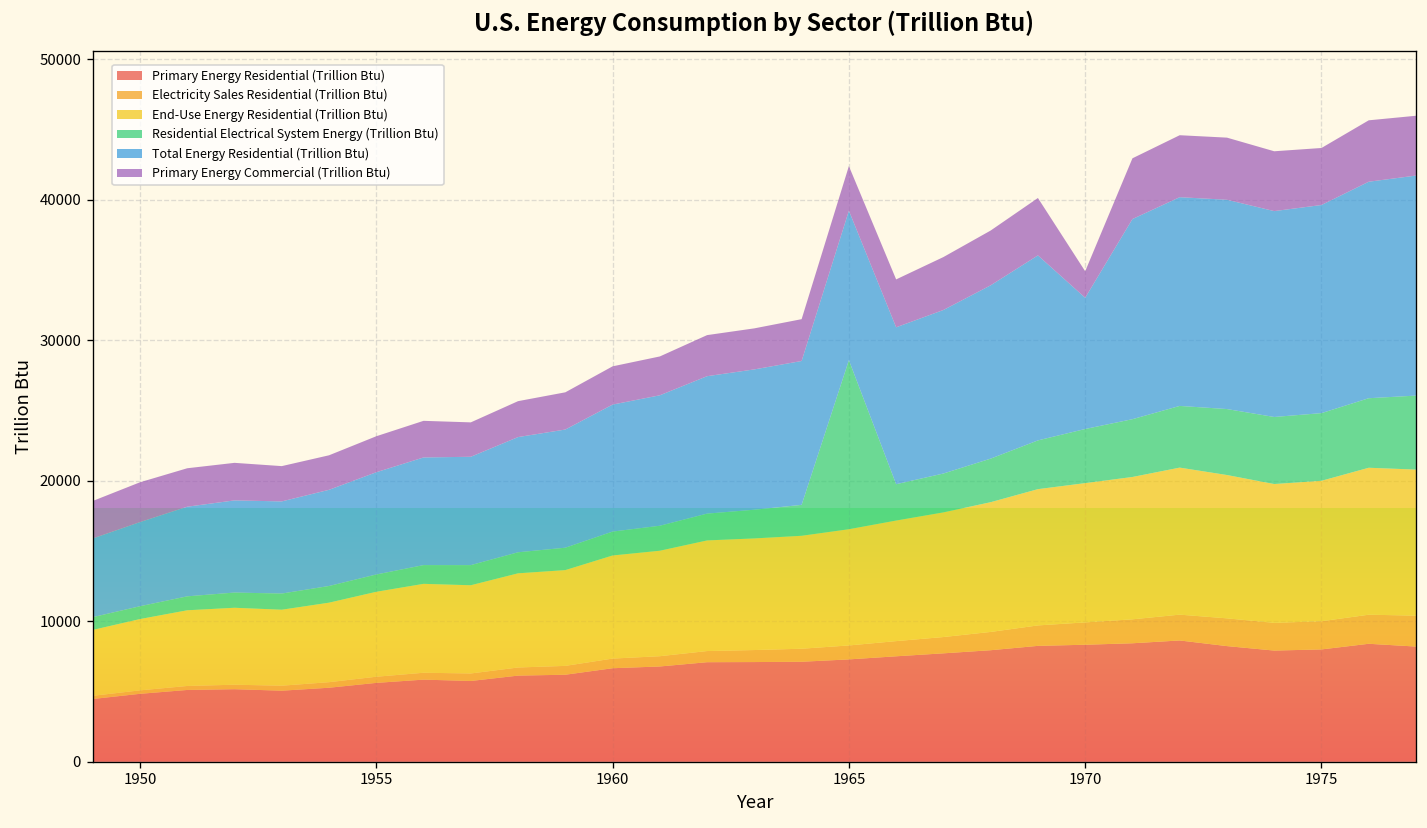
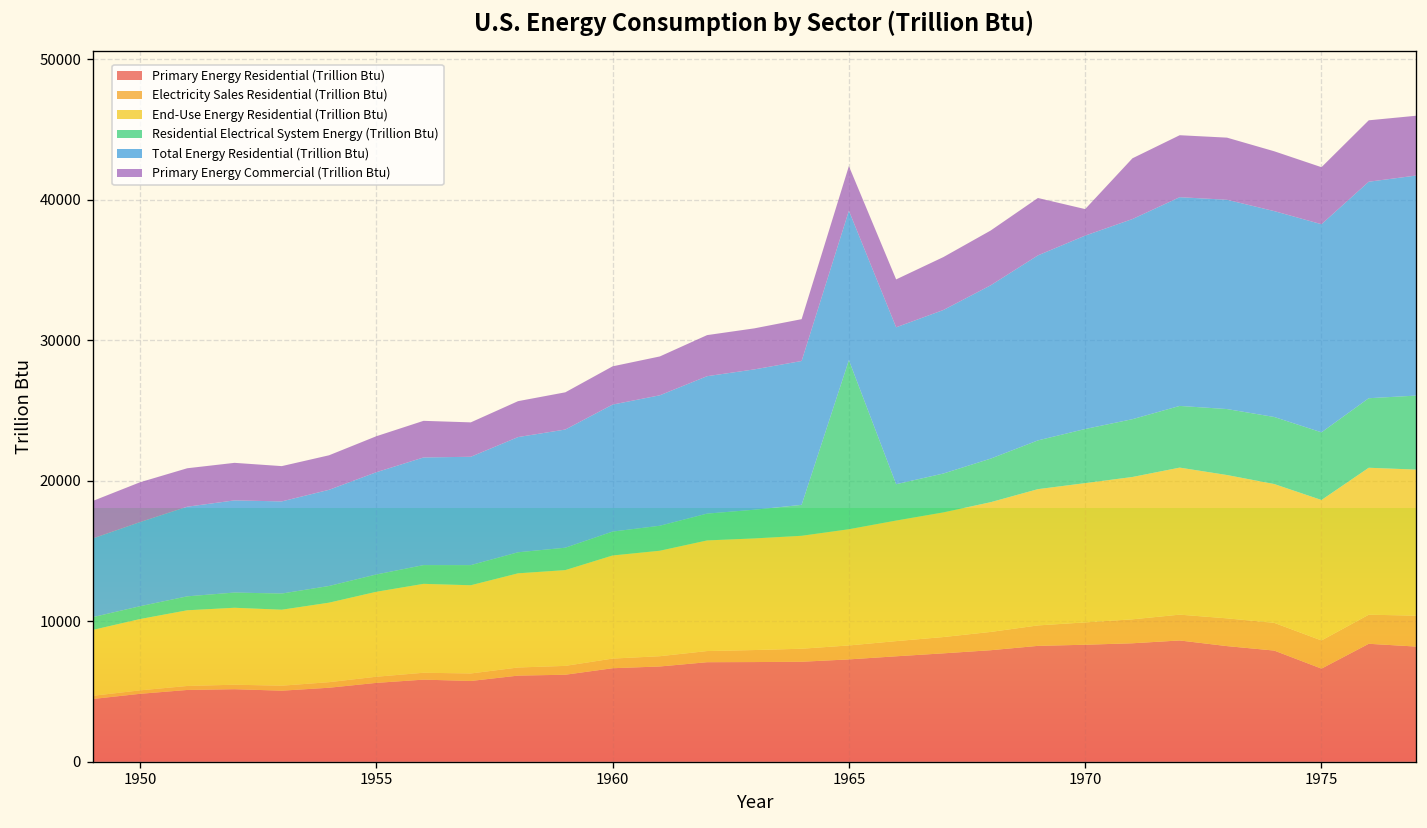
  {
    "Primary Energy Residential (Trillion Btu)": {
      "1950": 4800,
      "1955": 5600,
      "1960": 6700,
      "1965": 7300,
      "1970": 8300,
-     "1975": 8000
+     "1975": 6600
    },
    "Residential Electrical System Energy (Trillion Btu)": {
      "1950": 900,
      "1955": 1200,
      "1960": 1700,
      "1965": 12000,
      "1970": 3900,
      "1975": 4800
    },
    "Total Energy Residential (Trillion Btu)": {
      "1950": 6000,
      "1955": 7300,
      "1960": 9000,
      "1965": 10600,
-     "1970": 9300,
+     "1970": 13800,
      "1975": 14800
    },
    "Primary Energy Commercial (Trillion Btu)": {
      "1950": 2800,
      "1955": 2600,
      "1960": 2700,
      "1965": 3200,
      "1970": 1900,
      "1975": 4100
    }
  }
